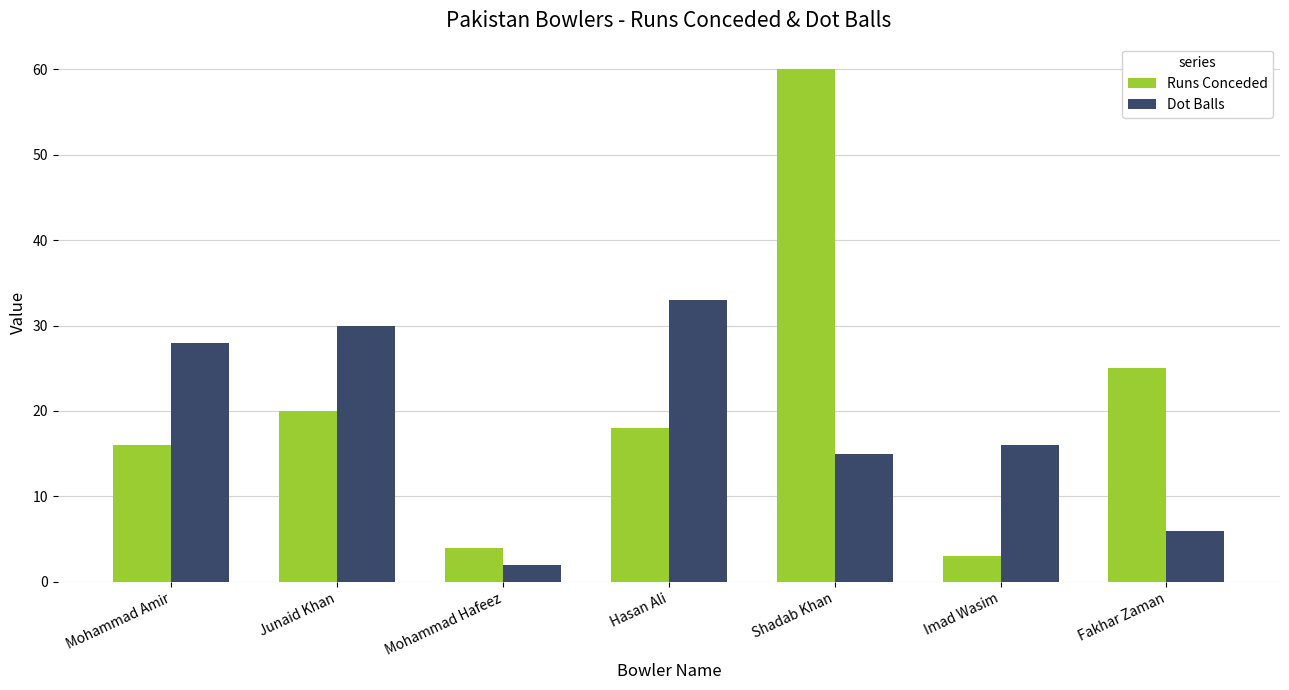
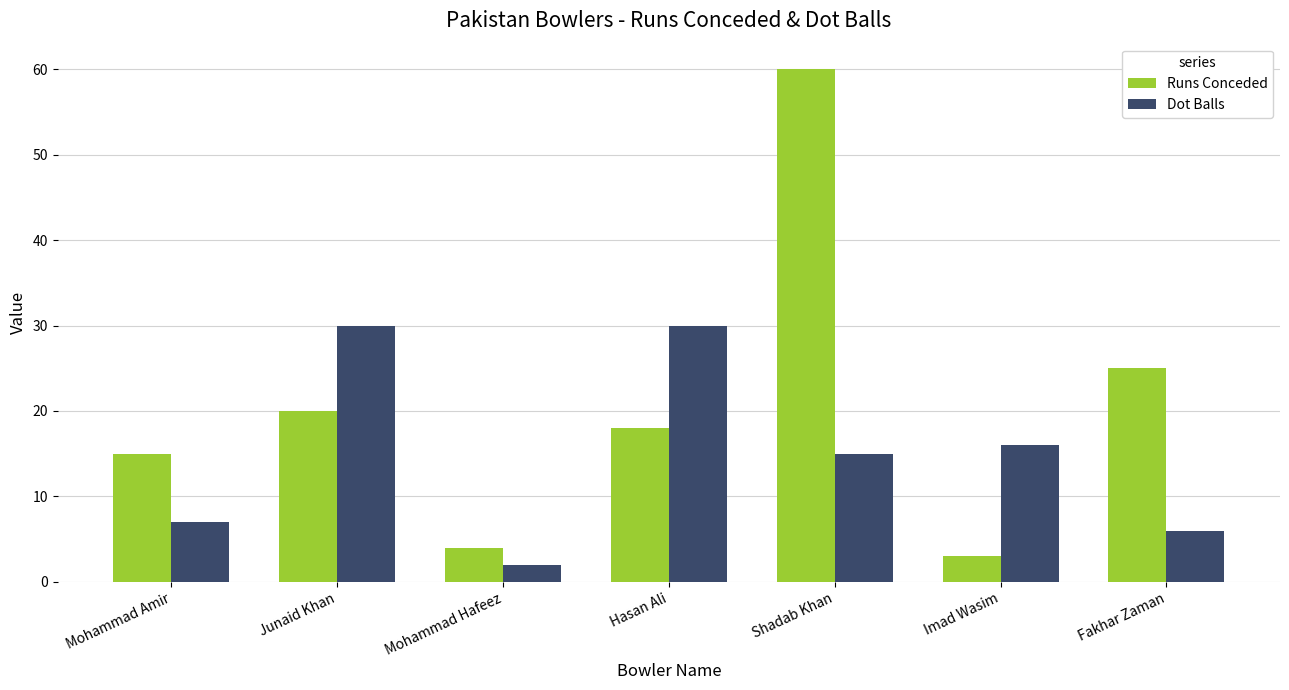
  {
    "Runs Conceded": {
-     "Mohammad Amir": 16,
+     "Mohammad Amir": 15,
      "Junaid Khan": 20,
      "Mohammad Hafeez": 4,
      "Hasan Ali": 18,
      "Shadab Khan": 60,
      "Imad Wasim": 3,
      "Fakhar Zaman": 25
    },
    "Dot Balls": {
-     "Mohammad Amir": 28,
+     "Mohammad Amir": 7,
      "Junaid Khan": 30,
      "Mohammad Hafeez": 2,
-     "Hasan Ali": 33,
+     "Hasan Ali": 30,
      "Shadab Khan": 15,
      "Imad Wasim": 16,
      "Fakhar Zaman": 6
    }
  }
